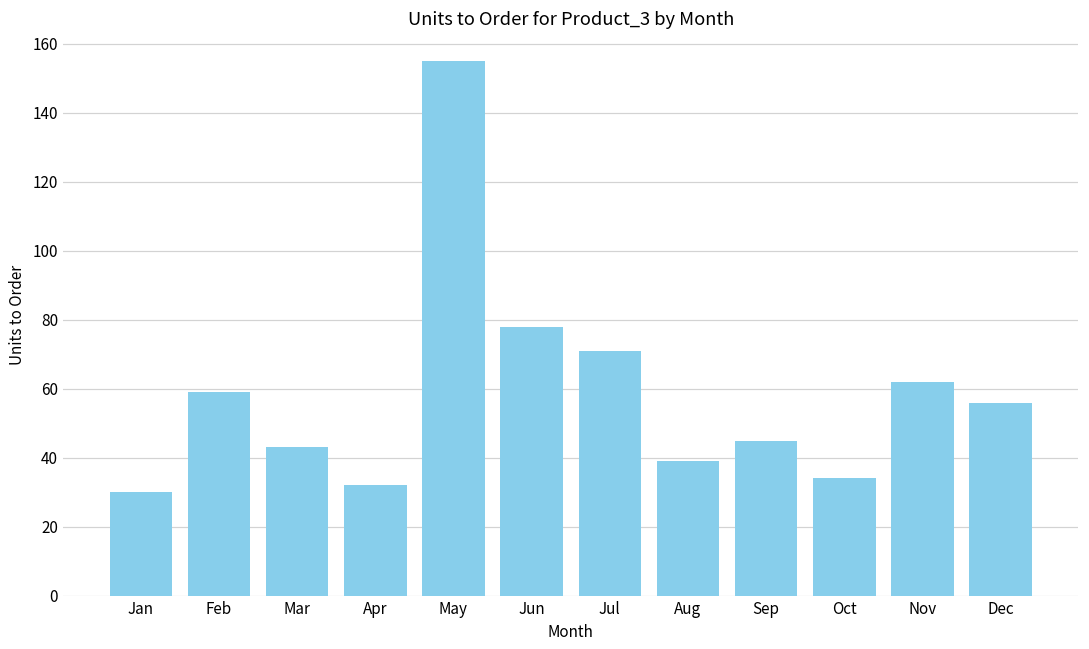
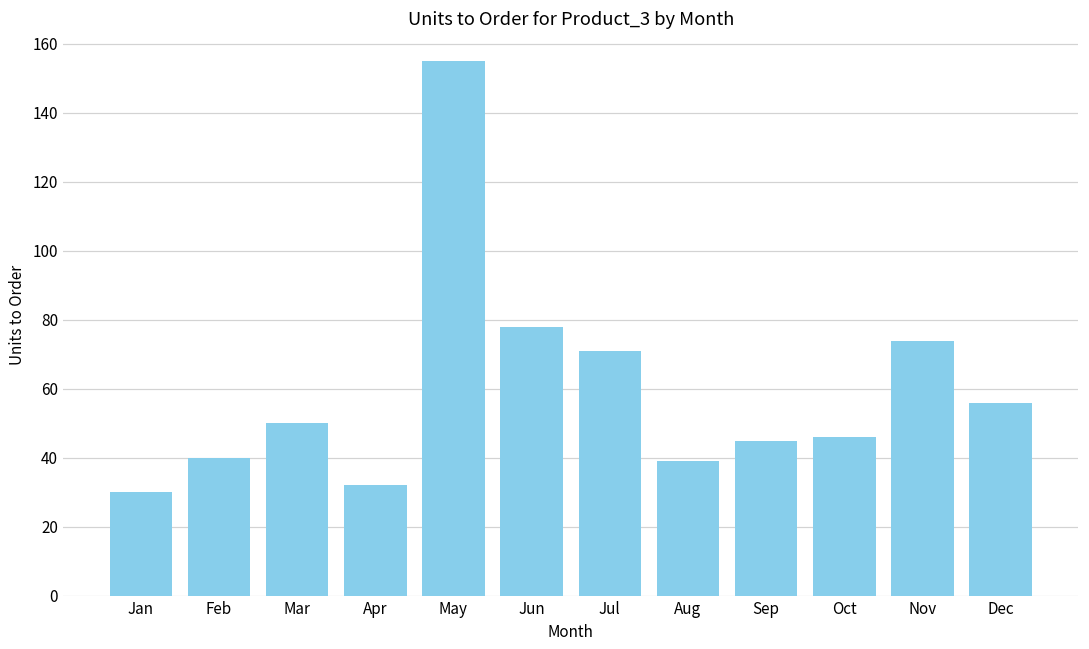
  {
    "Jan": 30,
-   "Feb": 59,
-   "Mar": 43,
+   "Feb": 40,
+   "Mar": 50,
    "Apr": 32,
    "May": 155,
    "Jun": 78,
    "Jul": 71,
    "Aug": 39,
    "Sep": 45,
-   "Oct": 34,
-   "Nov": 62,
+   "Oct": 46,
+   "Nov": 74,
    "Dec": 56
  }
